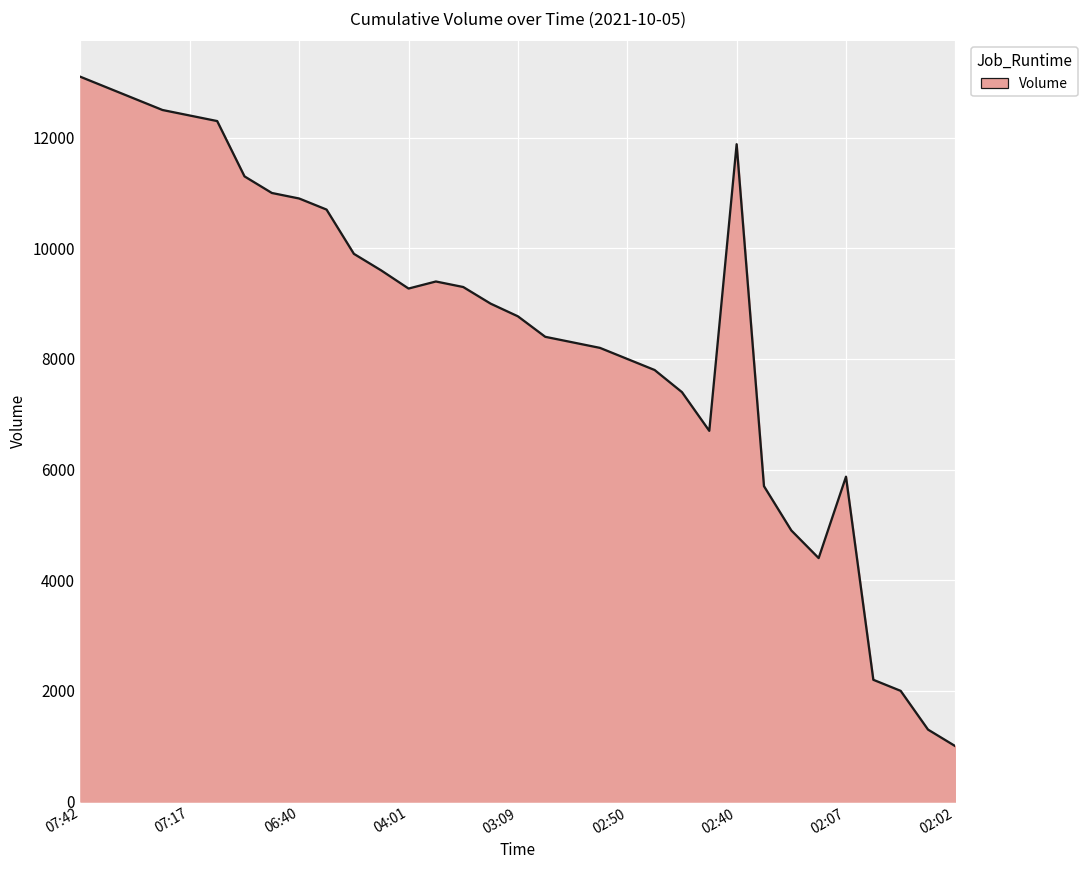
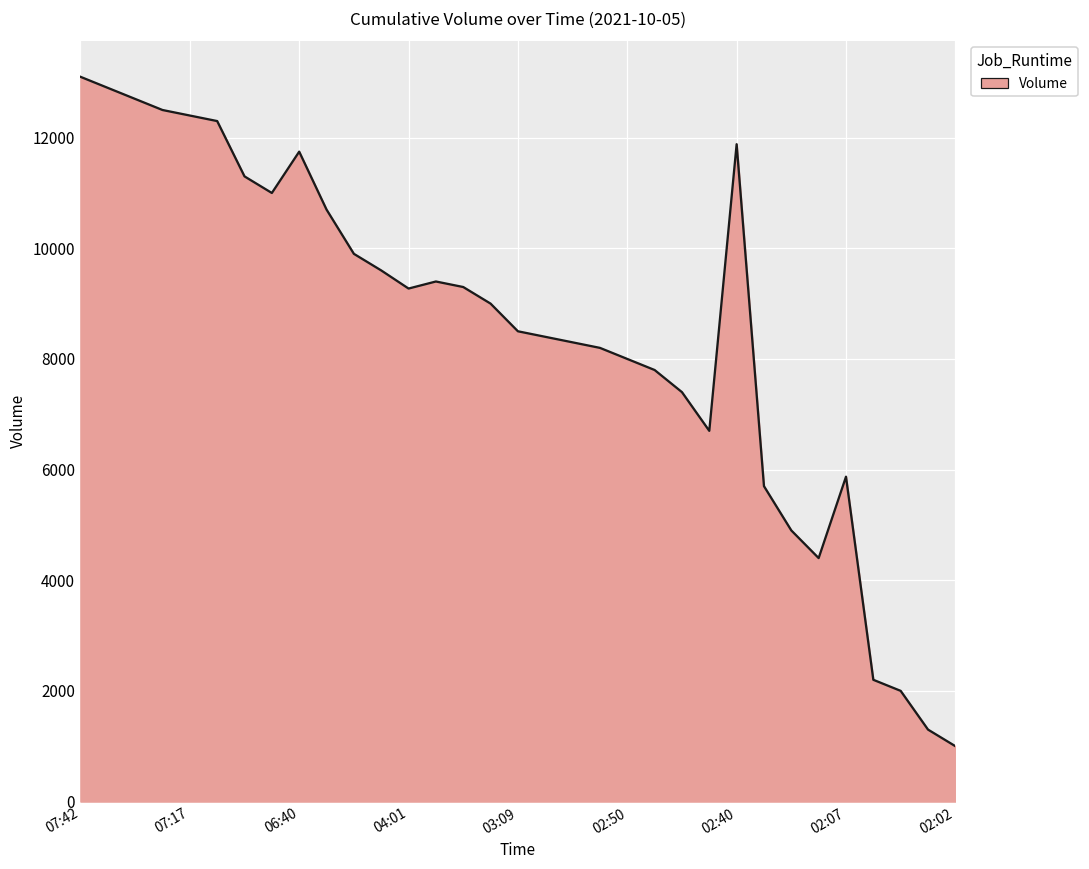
  {
    "07:42": 13100,
    "07:17": 12400,
-   "06:40": 10900,
+   "06:40": 11700,
    "04:01": 9300,
-   "03:09": 8800,
+   "03:09": 8500,
    "02:50": 8000,
    "02:40": 11900,
    "02:07": 5900,
    "02:02": 1000
  }
